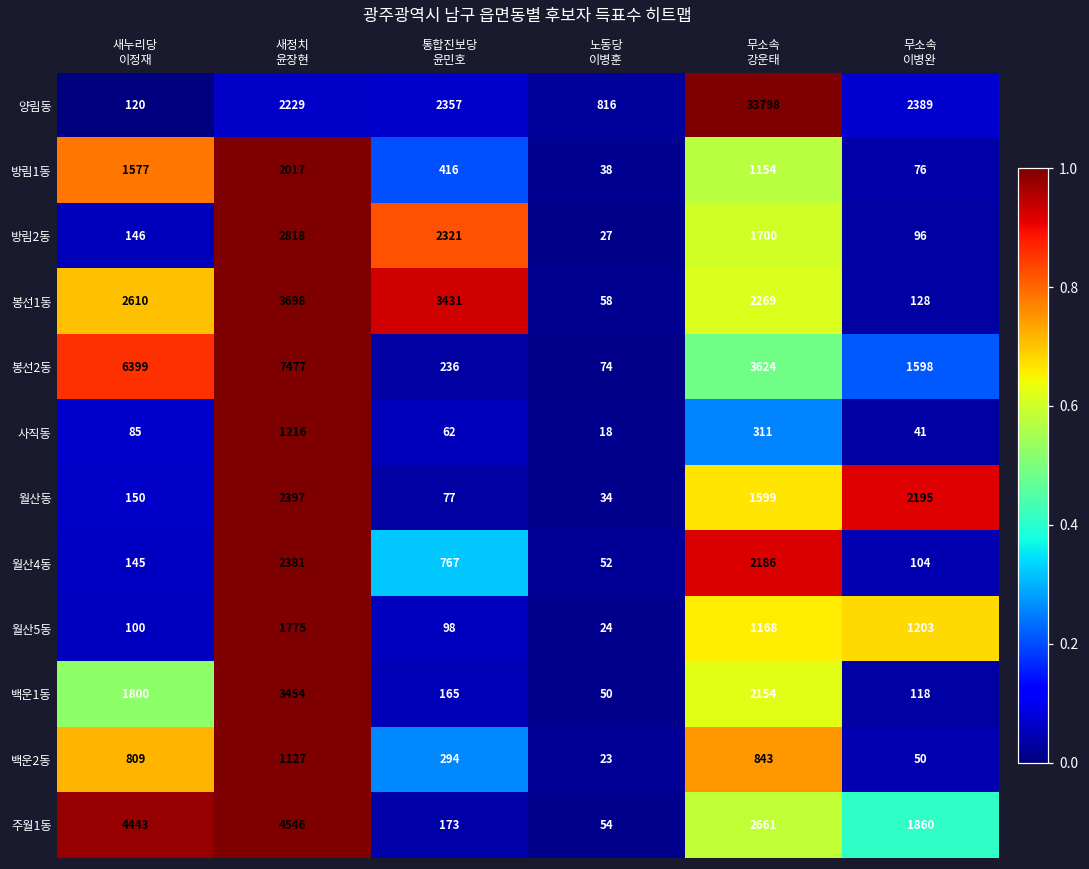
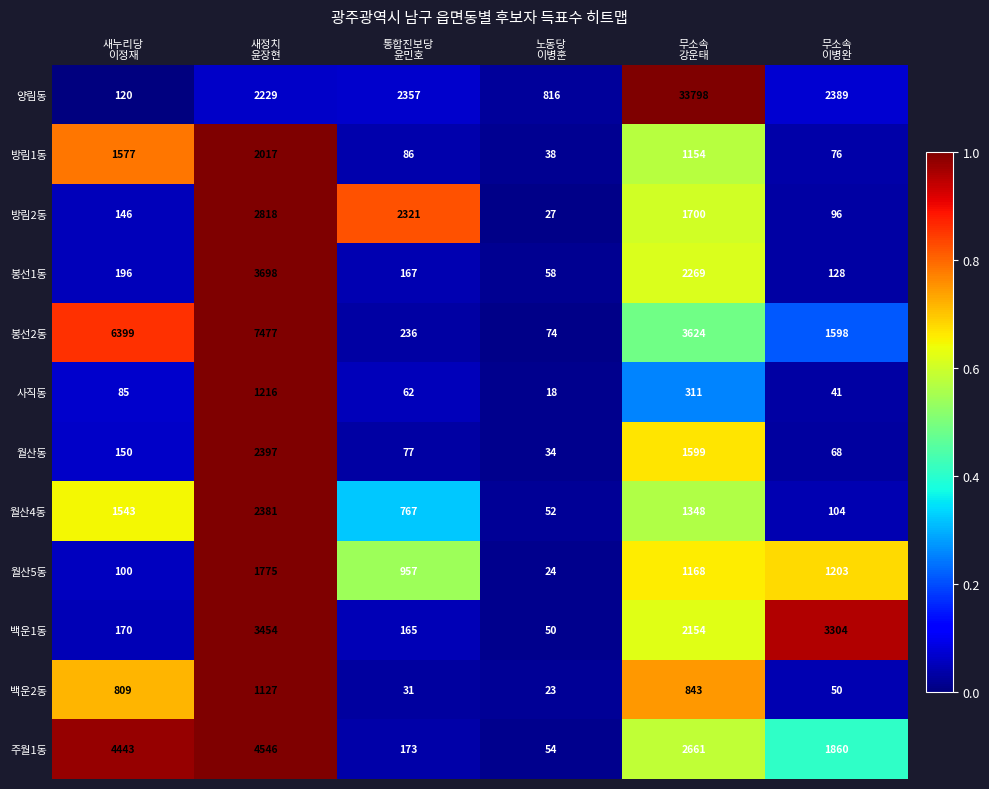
  {
    "양림동": {
      "새누리당 이정재": 120,
      "새정치 윤장현": 2229,
      "통합진보당 윤민호": 2357,
      "노동당 이병훈": 816,
      "무소속 강운태": 33798,
      "무소속 이병완": 2389
    },
    "방림1동": {
      "새누리당 이정재": 1577,
      "새정치 윤장현": 2017,
-     "통합진보당 윤민호": 416,
+     "통합진보당 윤민호": 86,
      "노동당 이병훈": 38,
      "무소속 강운태": 1154,
      "무소속 이병완": 76
    },
    "방림2동": {
      "새누리당 이정재": 146,
      "새정치 윤장현": 2818,
      "통합진보당 윤민호": 2321,
      "노동당 이병훈": 27,
      "무소속 강운태": 1700,
      "무소속 이병완": 96
    },
    "봉선1동": {
-     "새누리당 이정재": 2610,
+     "새누리당 이정재": 196,
      "새정치 윤장현": 3698,
-     "통합진보당 윤민호": 3431,
+     "통합진보당 윤민호": 167,
      "노동당 이병훈": 58,
      "무소속 강운태": 2269,
      "무소속 이병완": 128
    },
    "봉선2동": {
      "새누리당 이정재": 6399,
      "새정치 윤장현": 7477,
      "통합진보당 윤민호": 236,
      "노동당 이병훈": 74,
      "무소속 강운태": 3624,
      "무소속 이병완": 1598
    },
    "사직동": {
      "새누리당 이정재": 85,
      "새정치 윤장현": 1216,
      "통합진보당 윤민호": 62,
      "노동당 이병훈": 18,
      "무소속 강운태": 311,
      "무소속 이병완": 41
    },
    "월산동": {
      "새누리당 이정재": 150,
      "새정치 윤장현": 2397,
      "통합진보당 윤민호": 77,
      "노동당 이병훈": 34,
      "무소속 강운태": 1599,
-     "무소속 이병완": 2195
+     "무소속 이병완": 68
    },
    "월산4동": {
-     "새누리당 이정재": 145,
+     "새누리당 이정재": 1543,
      "새정치 윤장현": 2381,
      "통합진보당 윤민호": 767,
      "노동당 이병훈": 52,
-     "무소속 강운태": 2186,
+     "무소속 강운태": 1348,
      "무소속 이병완": 104
    },
    "월산5동": {
      "새누리당 이정재": 100,
      "새정치 윤장현": 1775,
-     "통합진보당 윤민호": 98,
+     "통합진보당 윤민호": 957,
      "노동당 이병훈": 24,
      "무소속 강운태": 1168,
      "무소속 이병완": 1203
    },
    "백운1동": {
-     "새누리당 이정재": 1800,
+     "새누리당 이정재": 170,
      "새정치 윤장현": 3454,
      "통합진보당 윤민호": 165,
      "노동당 이병훈": 50,
      "무소속 강운태": 2154,
-     "무소속 이병완": 118
+     "무소속 이병완": 3304
    },
    "백운2동": {
      "새누리당 이정재": 809,
      "새정치 윤장현": 1127,
-     "통합진보당 윤민호": 294,
+     "통합진보당 윤민호": 31,
      "노동당 이병훈": 23,
      "무소속 강운태": 843,
      "무소속 이병완": 50
    },
    "주월1동": {
      "새누리당 이정재": 4443,
      "새정치 윤장현": 4546,
      "통합진보당 윤민호": 173,
      "노동당 이병훈": 54,
      "무소속 강운태": 2661,
      "무소속 이병완": 1860
    }
  }
